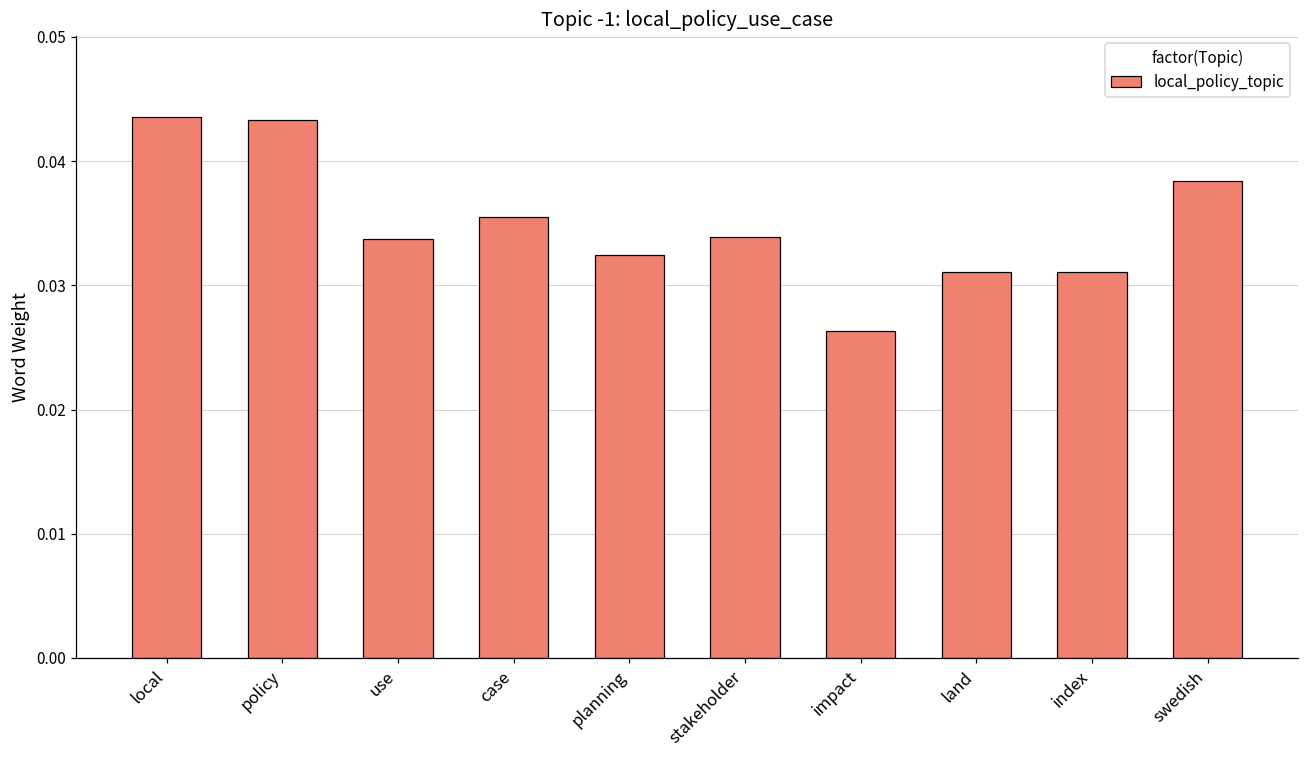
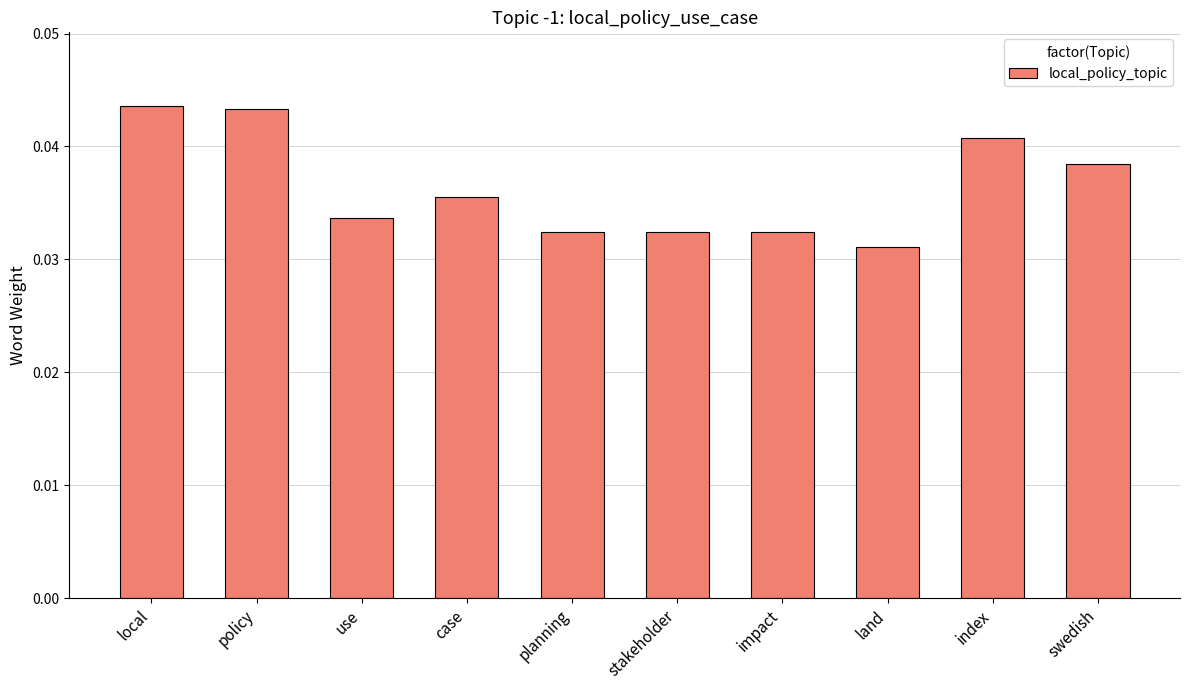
  {
    "local": 0.0436,
    "policy": 0.0433,
    "use": 0.0337,
    "case": 0.0355,
    "planning": 0.0324,
-   "stakeholder": 0.0339,
-   "impact": 0.0263,
+   "stakeholder": 0.0324,
+   "impact": 0.0324,
    "land": 0.0311,
-   "index": 0.0311,
+   "index": 0.0407,
    "swedish": 0.0384
  }
